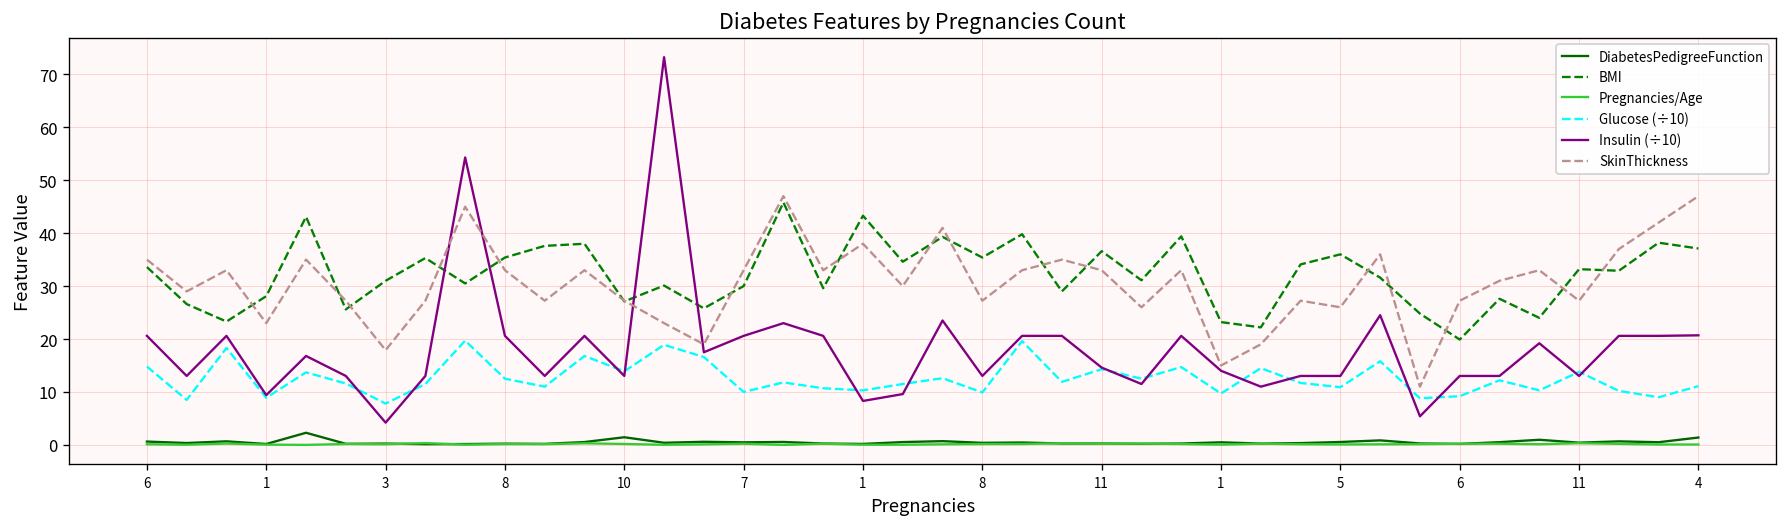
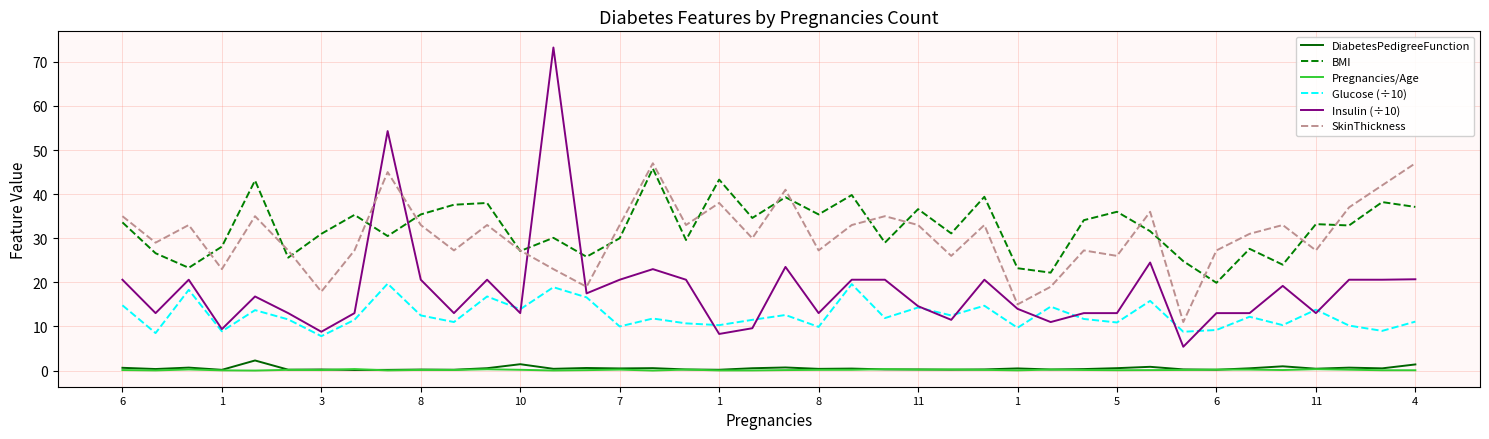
  {
    "Glucose (÷10)": {
      "3": 8
    },
    "Insulin (÷10)": {
-     "3": 4
+     "3": 9
    },
    "SkinThickness": {
      "3": 18
    }
  }
